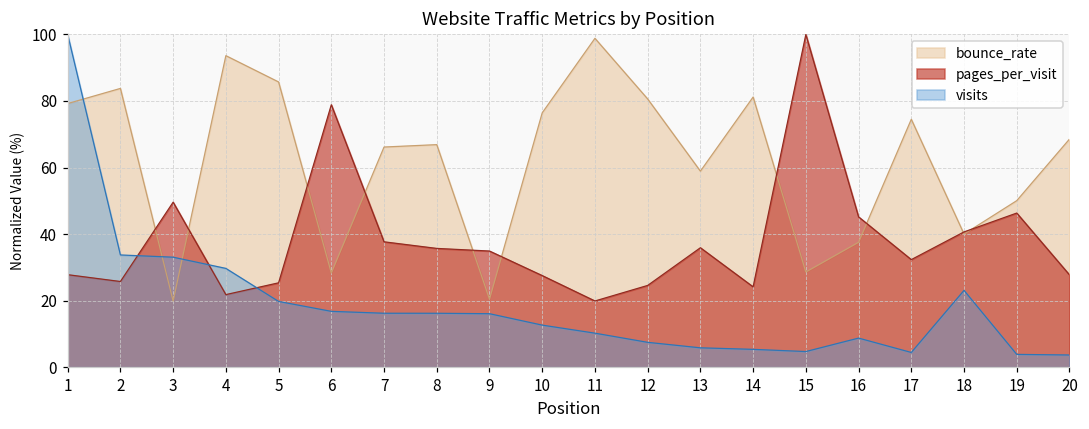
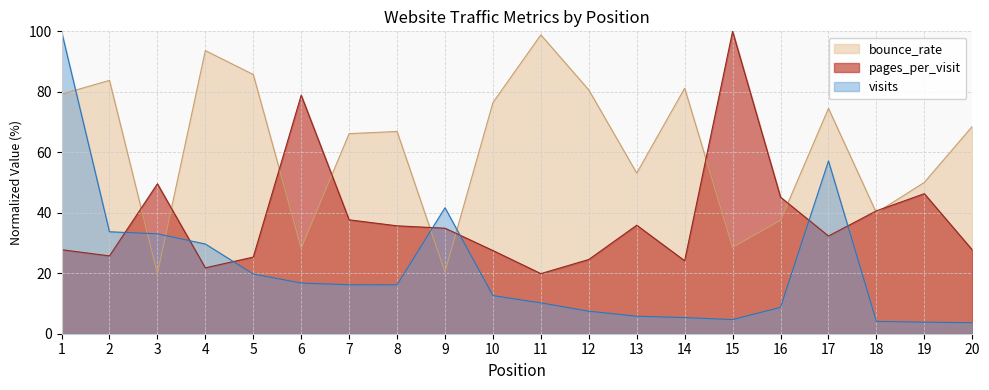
  {
    "bounce_rate": {
      "1": 79,
      "2": 84,
      "3": 20,
      "4": 94,
      "5": 86,
      "6": 28,
      "7": 66,
      "8": 67,
      "9": 20,
      "10": 76,
      "11": 99,
      "12": 81,
-     "13": 59,
+     "13": 53,
      "14": 81,
      "15": 29,
      "16": 38,
      "17": 75,
      "19": 50,
      "20": 69
    },
    "pages_per_visit": {
      "1": 28,
      "2": 26,
      "3": 50,
      "4": 22,
      "5": 25,
      "6": 79,
      "7": 38,
      "8": 36,
      "9": 35,
      "10": 28,
      "11": 20,
      "12": 25,
      "13": 36,
      "14": 24,
      "15": 100,
      "16": 45,
      "17": 32,
      "19": 46,
      "20": 28
    },
    "visits": {
      "1": 100,
      "2": 34,
      "3": 33,
      "4": 30,
      "5": 20,
      "6": 17,
      "7": 16,
      "8": 16,
-     "9": 16,
+     "9": 42,
      "10": 13,
      "11": 10,
      "12": 7,
      "13": 6,
      "14": 5,
      "15": 5,
      "16": 9,
-     "17": 4,
-     "18": 23,
+     "17": 57,
+     "18": 4,
      "19": 4,
      "20": 4
    }
  }
